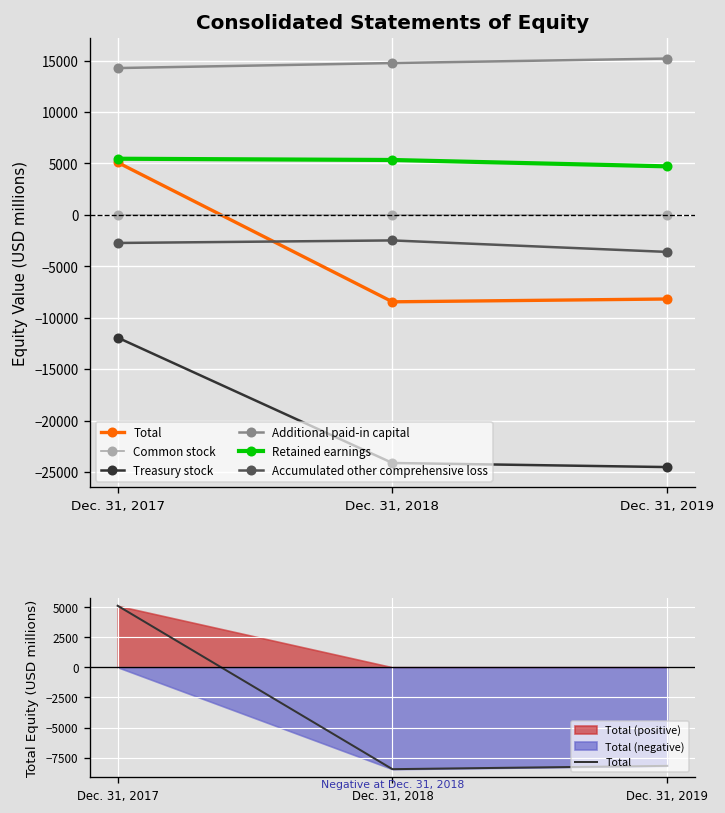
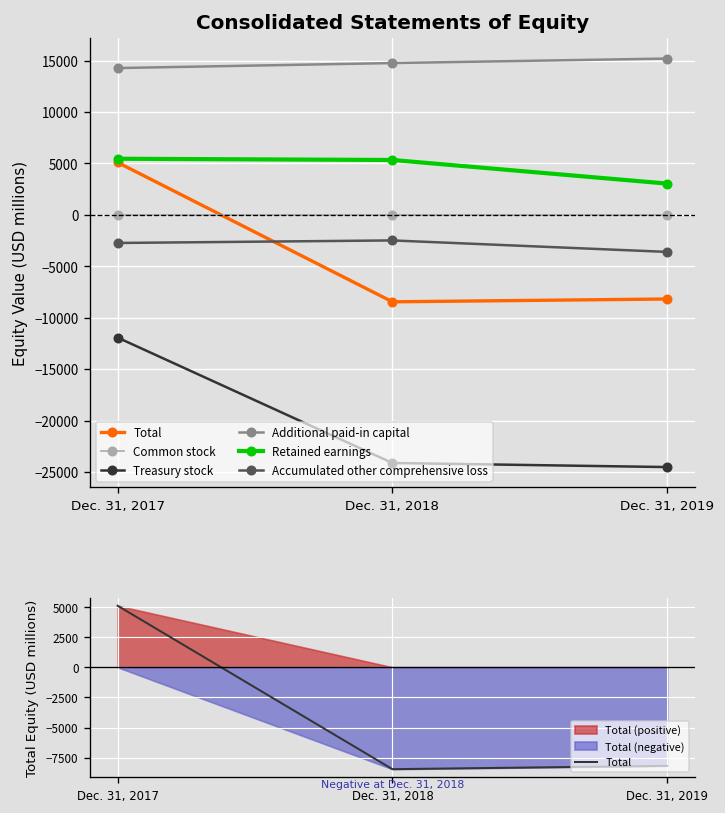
  {
    "Consolidated Statements of Equity": {
      "Retained earnings": {
        "Dec. 31, 2017": 5000,
        "Dec. 31, 2018": 5000,
-       "Dec. 31, 2019": 5000
+       "Dec. 31, 2019": 3000
      }
    }
  }
